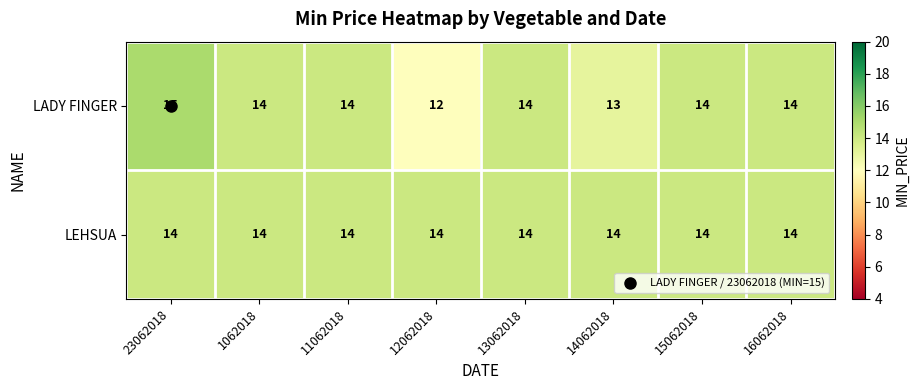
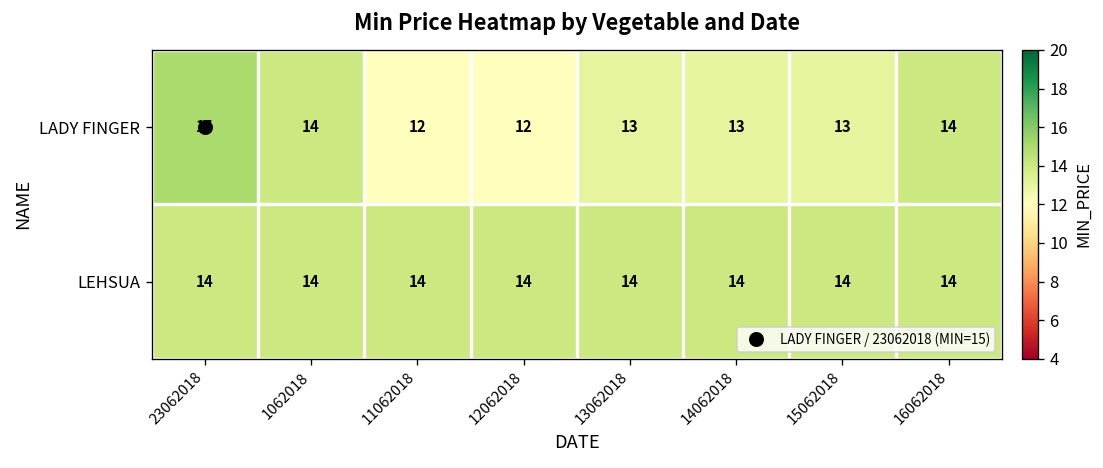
  {
    "LADY FINGER": {
      "1062018": 14,
-     "11062018": 14,
+     "11062018": 12,
      "12062018": 12,
-     "13062018": 14,
+     "13062018": 13,
      "14062018": 13,
-     "15062018": 14,
+     "15062018": 13,
      "16062018": 14
    },
    "LEHSUA": {
      "23062018": 14,
      "1062018": 14,
      "11062018": 14,
      "12062018": 14,
      "13062018": 14,
      "14062018": 14,
      "15062018": 14,
      "16062018": 14
    }
  }
